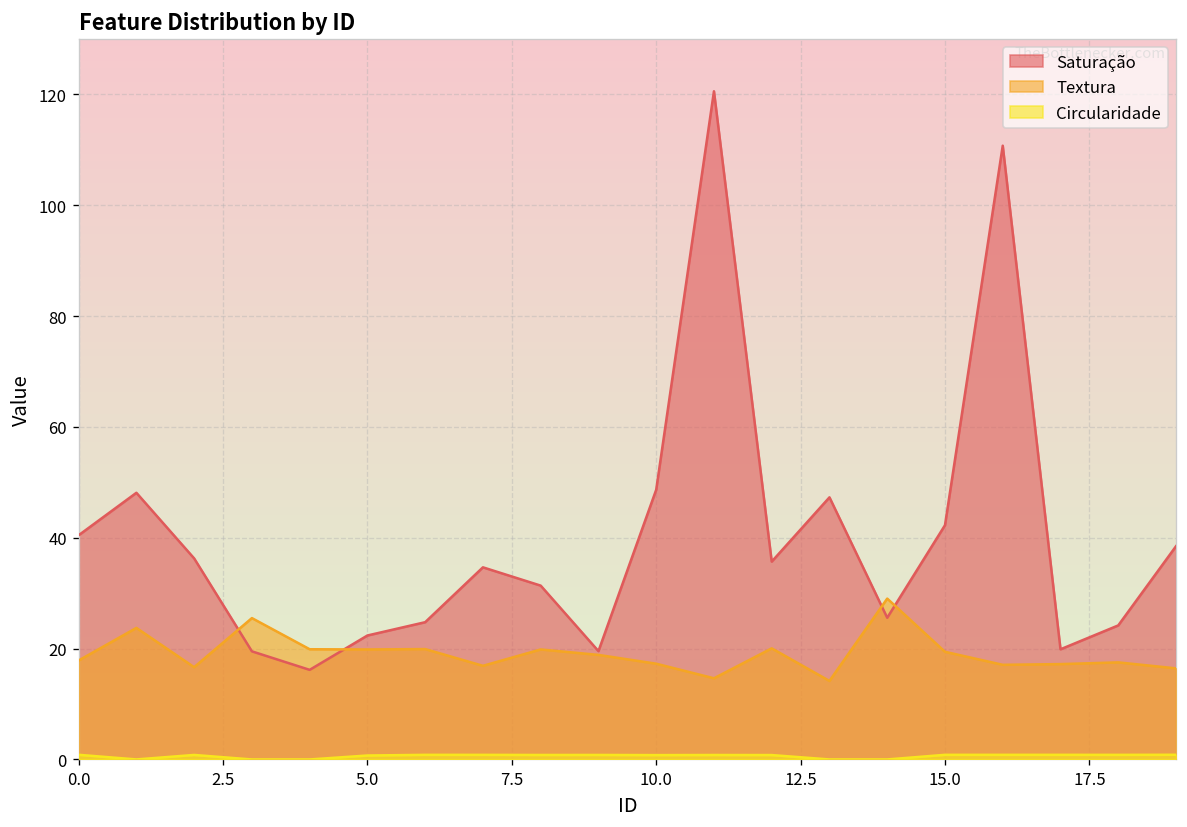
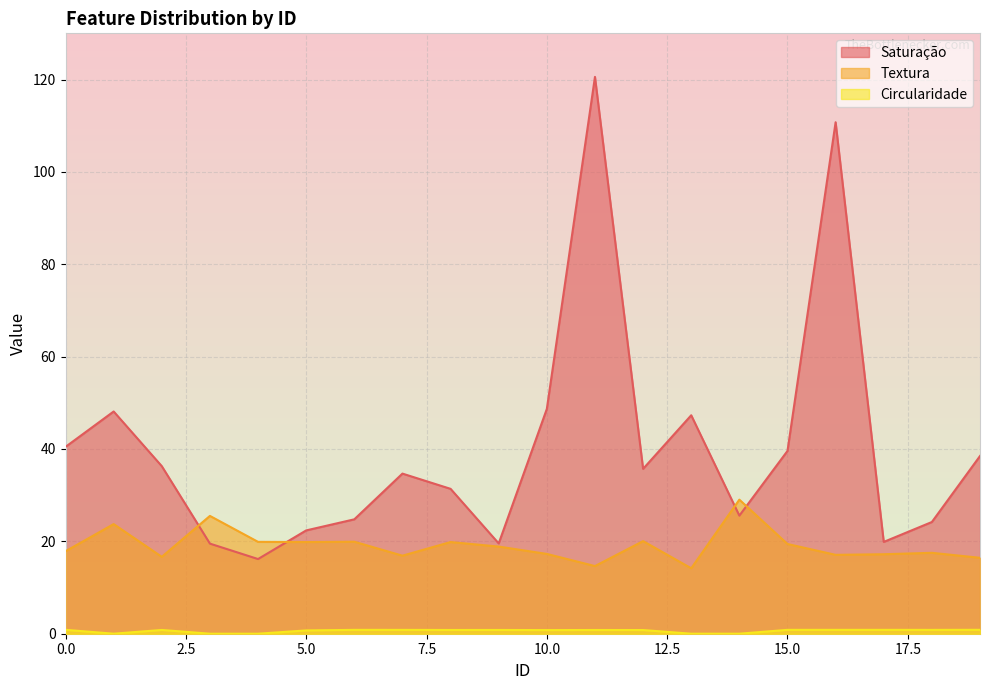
  {
    "Saturação": {
      "0.0": 40,
      "5.0": 22,
      "10.0": 49,
-     "15.0": 42
+     "15.0": 40
    }
  }
